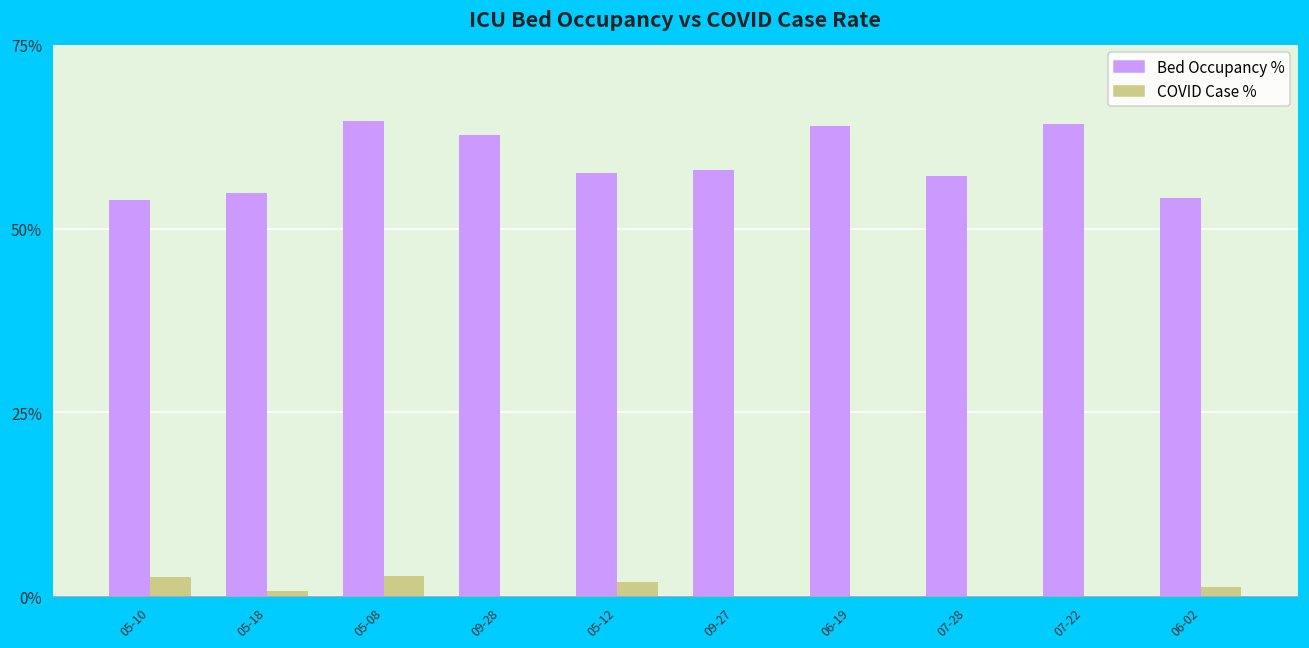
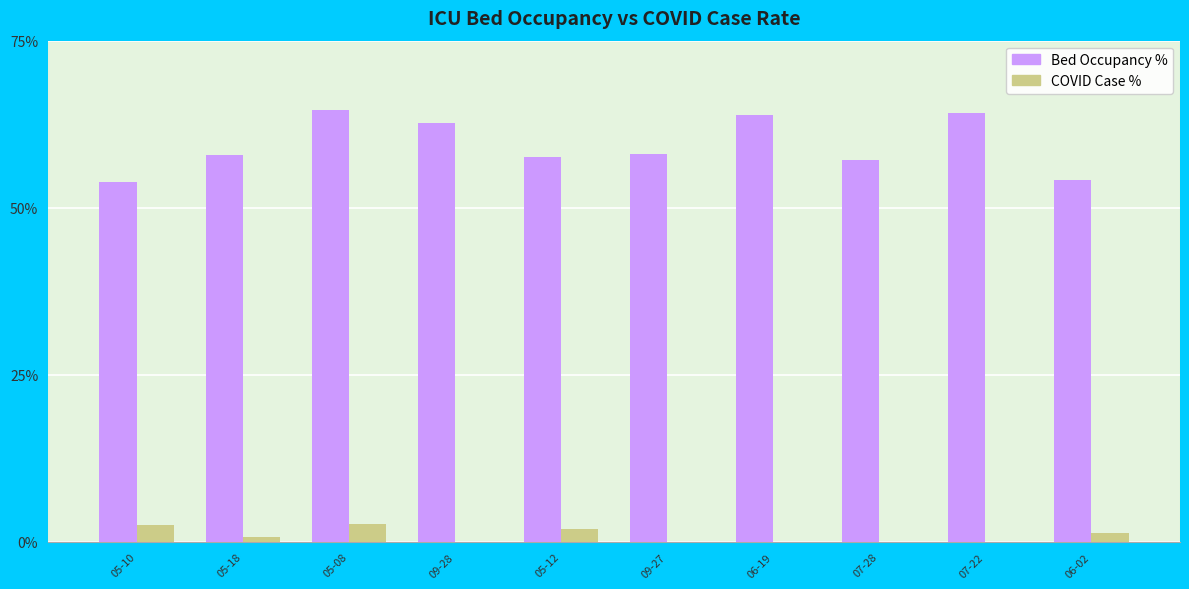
  {
    "Bed Occupancy %": {
      "05-10": "54%",
-     "05-18": "55%",
+     "05-18": "58%",
      "05-08": "65%",
      "09-28": "63%",
      "05-12": "58%",
      "09-27": "58%",
      "06-19": "64%",
      "07-28": "57%",
      "07-22": "64%",
      "06-02": "54%"
    },
    "COVID Case %": {
      "05-10": "3%",
      "05-18": "1%",
      "05-08": "3%",
      "09-28": "0%",
      "05-12": "2%",
      "09-27": "0%",
      "06-19": "0%",
      "07-28": "0%",
      "07-22": "0%",
      "06-02": "1%"
    }
  }
